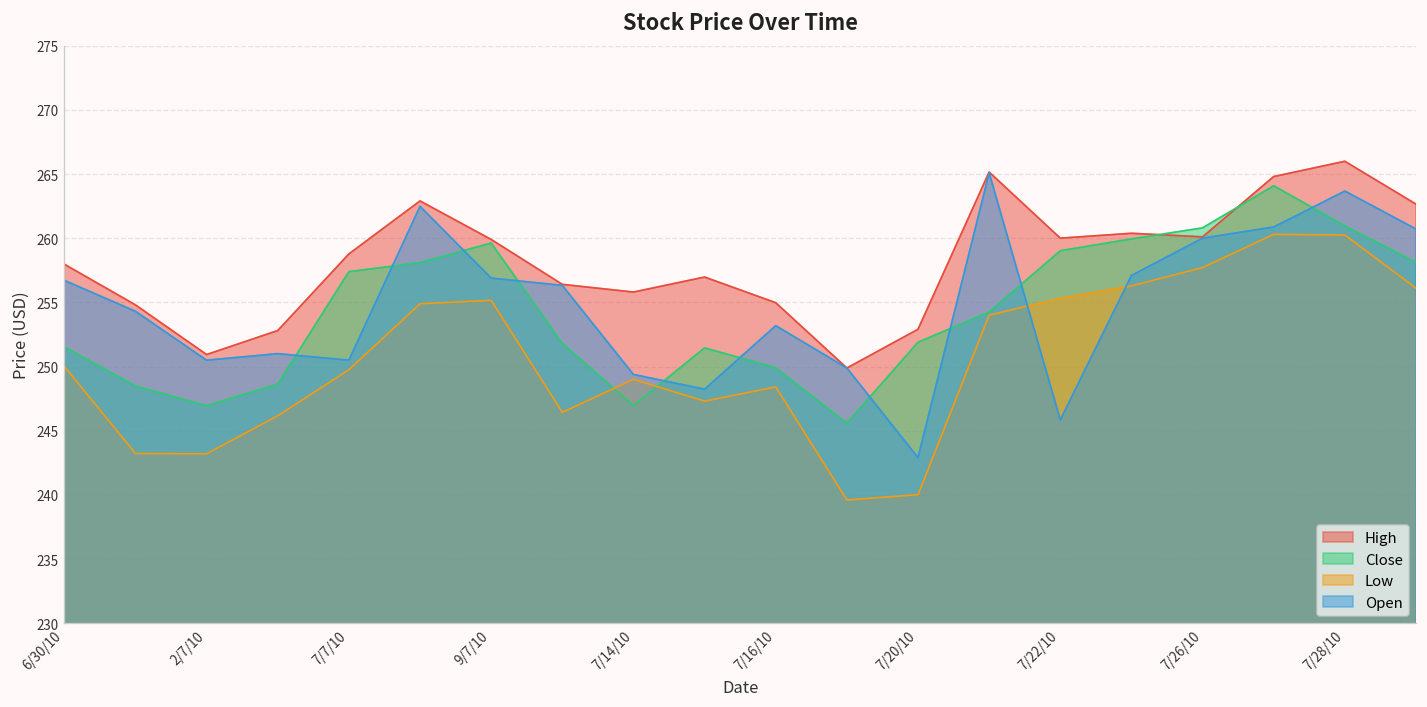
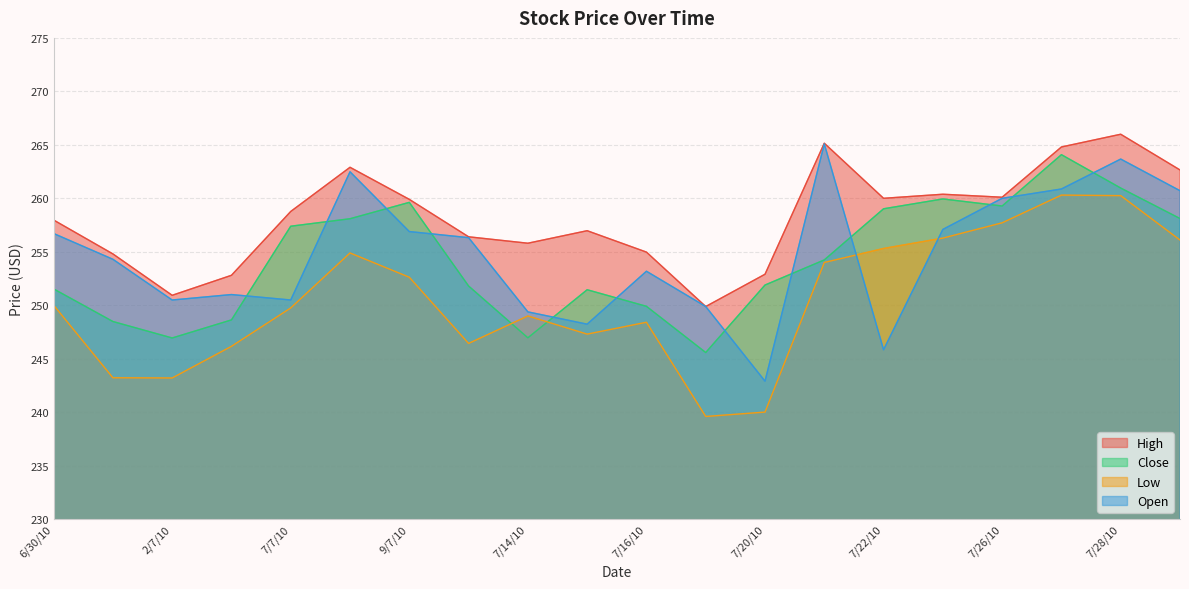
  {
    "High": {
      "6/30/10": 258.0,
      "2/7/10": 250.9,
      "7/7/10": 258.8,
      "9/7/10": 259.9,
      "7/14/10": 255.8,
      "7/16/10": 255.0,
      "7/20/10": 252.9,
      "7/22/10": 260.0,
      "7/28/10": 266.0
    },
    "Close": {
      "6/30/10": 251.5,
      "2/7/10": 246.9,
      "7/7/10": 257.4,
      "9/7/10": 259.6,
      "7/14/10": 247.0,
      "7/16/10": 249.9,
      "7/20/10": 251.9,
      "7/22/10": 259.0,
-     "7/26/10": 260.8,
+     "7/26/10": 259.3,
      "7/28/10": 261.0
    },
    "Low": {
      "6/30/10": 250.0,
      "2/7/10": 243.2,
      "7/7/10": 249.7,
-     "9/7/10": 255.2,
+     "9/7/10": 252.6,
      "7/14/10": 249.0,
      "7/16/10": 248.4,
      "7/20/10": 240.0,
      "7/22/10": 255.3,
      "7/26/10": 257.7,
      "7/28/10": 260.2
    },
    "Open": {
      "6/30/10": 256.7,
      "2/7/10": 250.5,
      "7/7/10": 250.5,
      "9/7/10": 256.9,
      "7/14/10": 249.4,
      "7/16/10": 253.2,
      "7/20/10": 242.9,
      "7/22/10": 245.8,
      "7/28/10": 263.7
    }
  }
